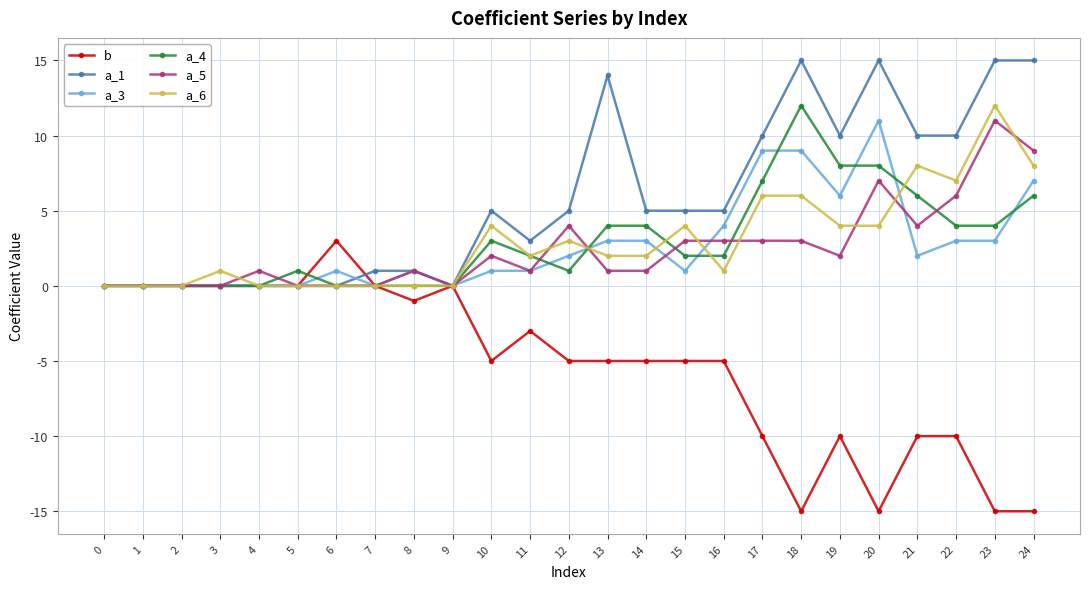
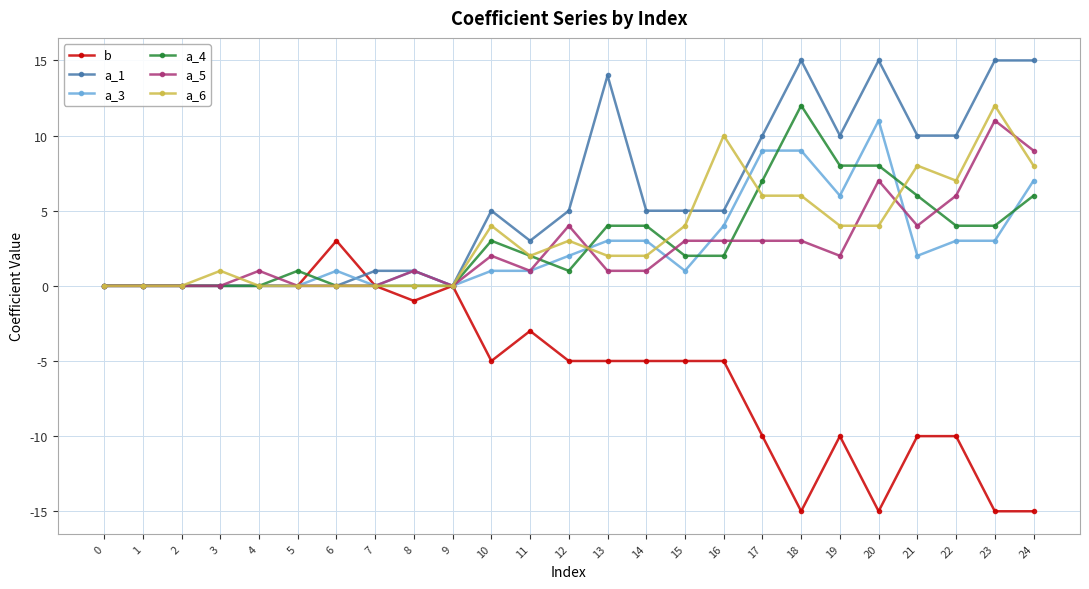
  {
    "b": {
      "6": 3,
      "8": -1,
      "10": -5,
      "11": -3,
      "12": -5,
      "13": -5,
      "14": -5,
      "15": -5,
      "16": -5,
      "17": -10,
      "18": -15,
      "19": -10,
      "20": -15,
      "21": -10,
      "22": -10,
      "23": -15,
      "24": -15
    },
    "a_1": {
      "7": 1,
      "10": 5,
      "11": 3,
      "12": 5,
      "13": 14,
      "14": 5,
      "15": 5,
      "16": 5,
      "17": 10,
      "18": 15,
      "19": 10,
      "20": 15,
      "21": 10,
      "22": 10,
      "23": 15,
      "24": 15
    },
    "a_3": {
      "6": 1,
      "10": 1,
      "12": 2,
      "13": 3,
      "14": 3,
      "15": 1,
      "16": 4,
      "17": 9,
      "18": 9,
      "19": 6,
      "20": 11,
      "21": 2,
      "22": 3,
      "23": 3,
      "24": 7
    },
    "a_4": {
      "5": 1,
      "10": 3,
      "12": 1,
      "13": 4,
      "14": 4,
      "15": 2,
      "16": 2,
      "17": 7,
      "18": 12,
      "19": 8,
      "20": 8,
      "21": 6,
      "22": 4,
      "23": 4,
      "24": 6
    },
    "a_5": {
      "4": 1,
      "10": 2,
      "12": 4,
      "13": 1,
      "14": 1,
      "15": 3,
      "16": 3,
      "17": 3,
      "18": 3,
      "19": 2,
      "20": 7,
      "21": 4,
      "22": 6,
      "23": 11,
      "24": 9
    },
    "a_6": {
      "3": 1,
      "10": 4,
      "12": 3,
      "13": 2,
      "14": 2,
      "15": 4,
-     "16": 1,
+     "16": 10,
      "17": 6,
      "18": 6,
      "19": 4,
      "20": 4,
      "21": 8,
      "22": 7,
      "23": 12,
      "24": 8
    }
  }
